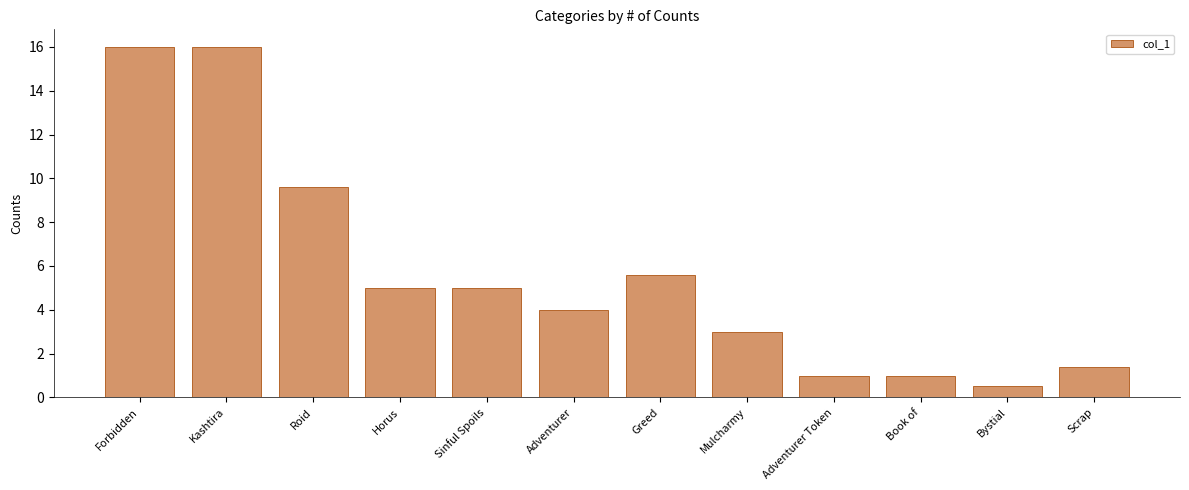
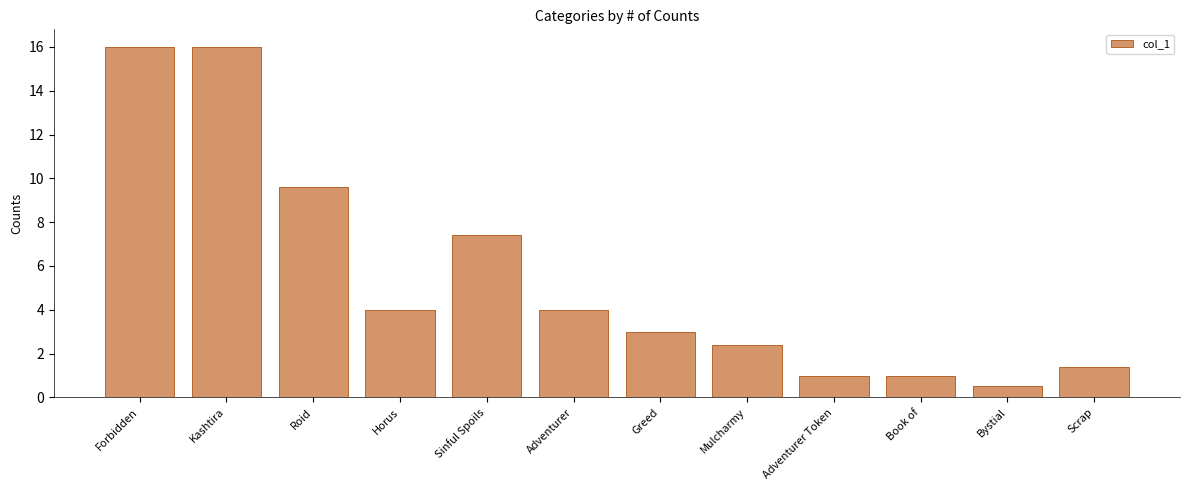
  {
    "Forbidden": 16.0,
    "Kashtira": 16.0,
    "Roid": 9.6,
-   "Horus": 5,
-   "Sinful Spoils": 5.0,
+   "Horus": 4,
+   "Sinful Spoils": 7.4,
    "Adventurer": 4.0,
-   "Greed": 5.6,
-   "Mulcharmy": 3.0,
+   "Greed": 3.0,
+   "Mulcharmy": 2.4,
    "Adventurer Token": 1.0,
    "Book of": 1.0,
    "Bystial": 0.5,
    "Scrap": 1.4
  }
